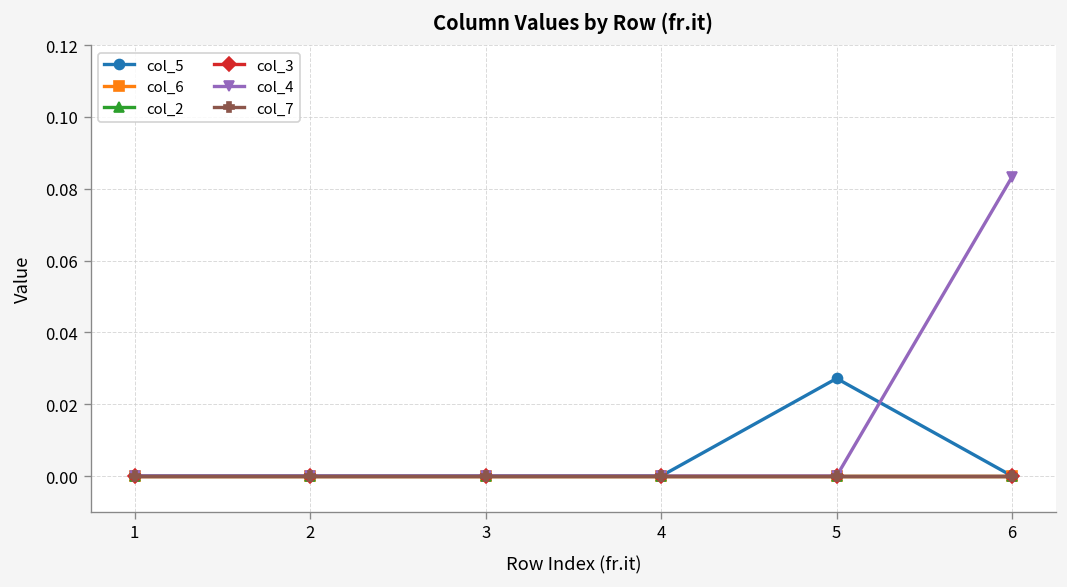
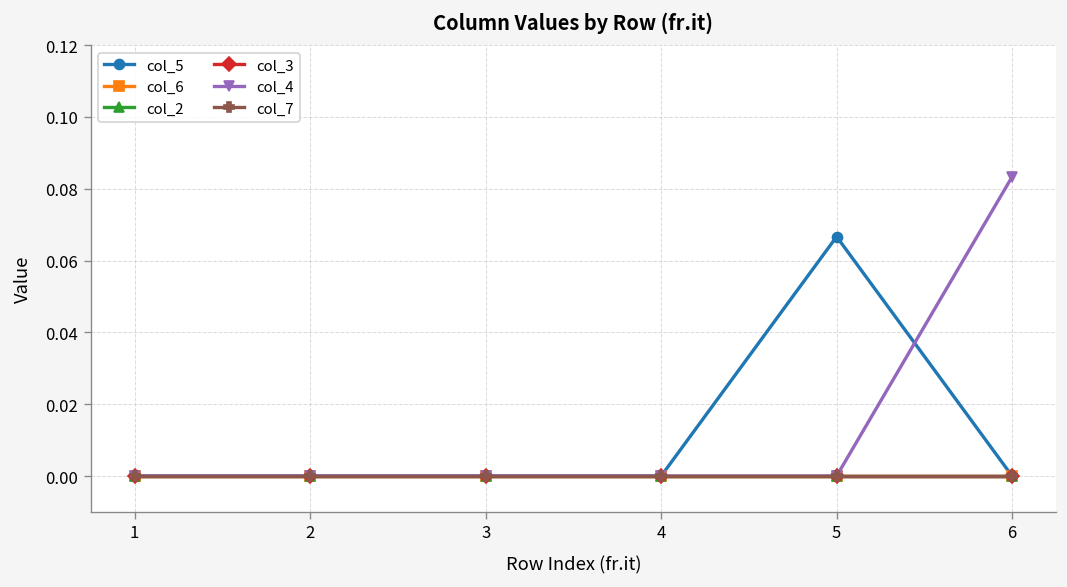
  {
    "col_5": {
-     "5": 0.027
+     "5": 0.067
    },
    "col_4": {
      "6": 0.083
    }
  }
